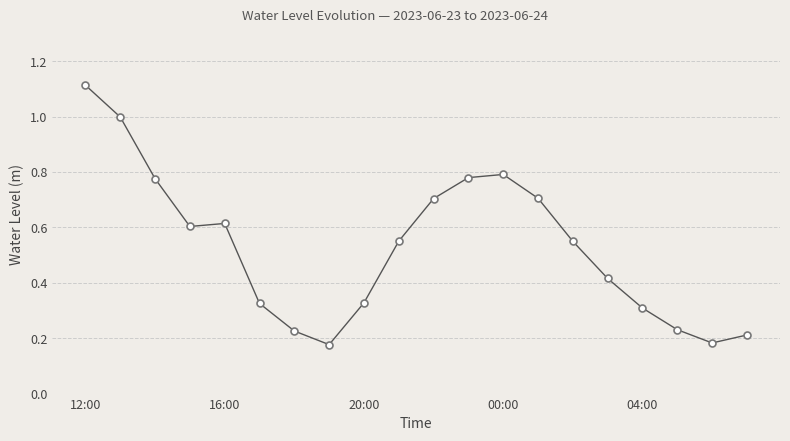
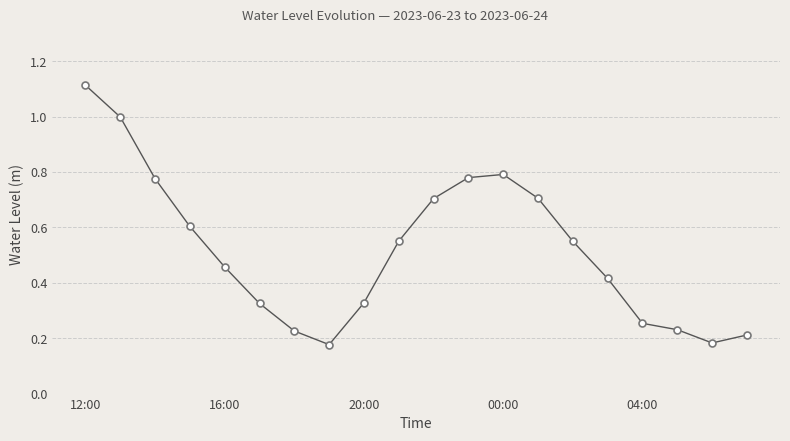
  {
    "12:00": 1.11,
-   "16:00": 0.61,
+   "16:00": 0.46,
    "20:00": 0.33,
    "00:00": 0.79,
-   "04:00": 0.31
+   "04:00": 0.25
  }
